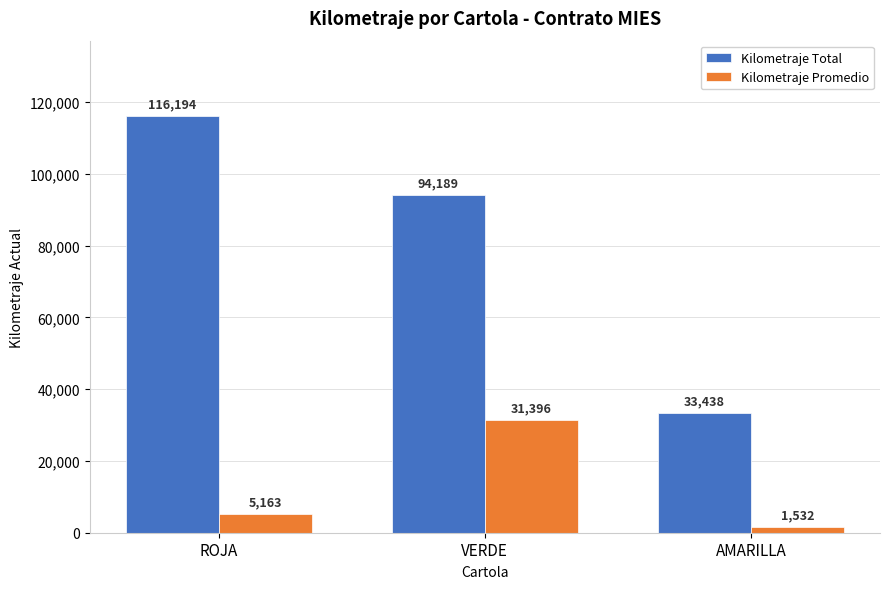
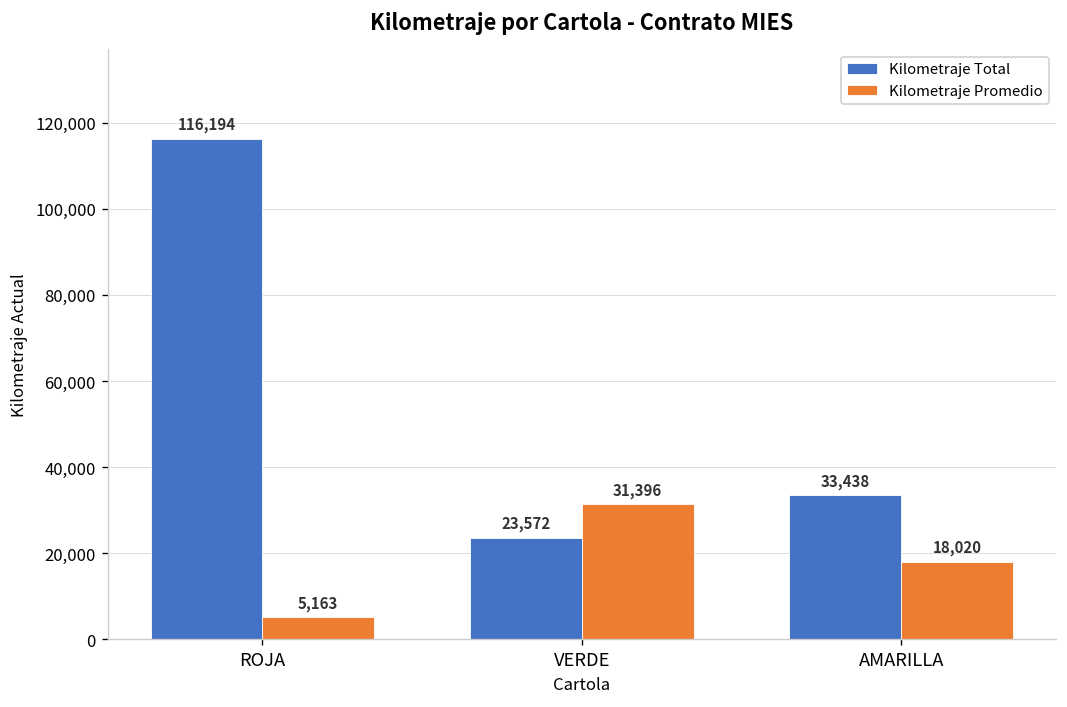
  {
    "Kilometraje Total": {
      "ROJA": "116,194",
-     "VERDE": "94,189",
+     "VERDE": "23,572",
      "AMARILLA": "33,438"
    },
    "Kilometraje Promedio": {
      "ROJA": "5,163",
      "VERDE": "31,396",
-     "AMARILLA": "1,532"
+     "AMARILLA": "18,020"
    }
  }
